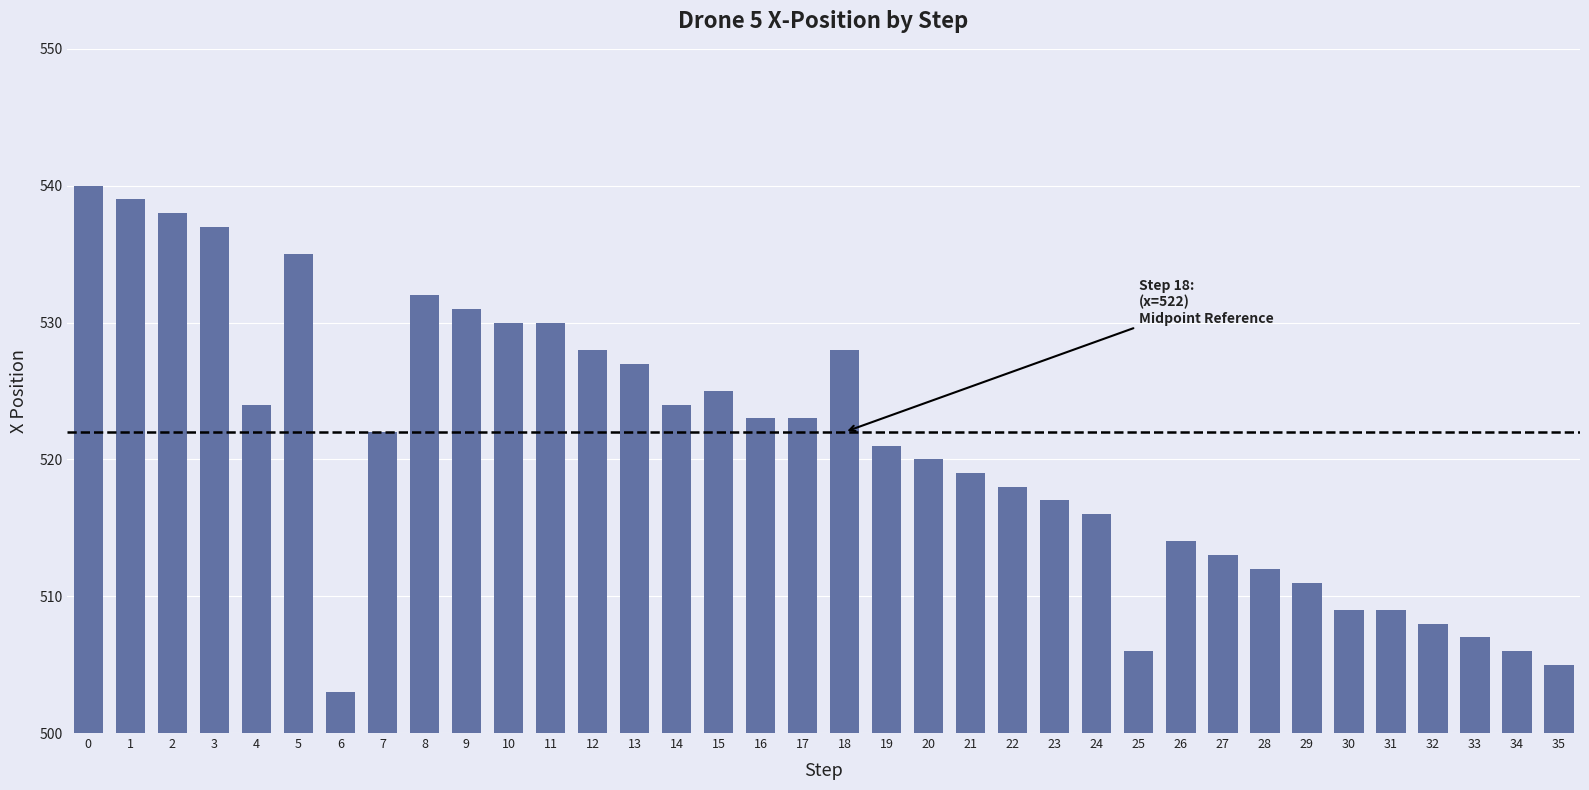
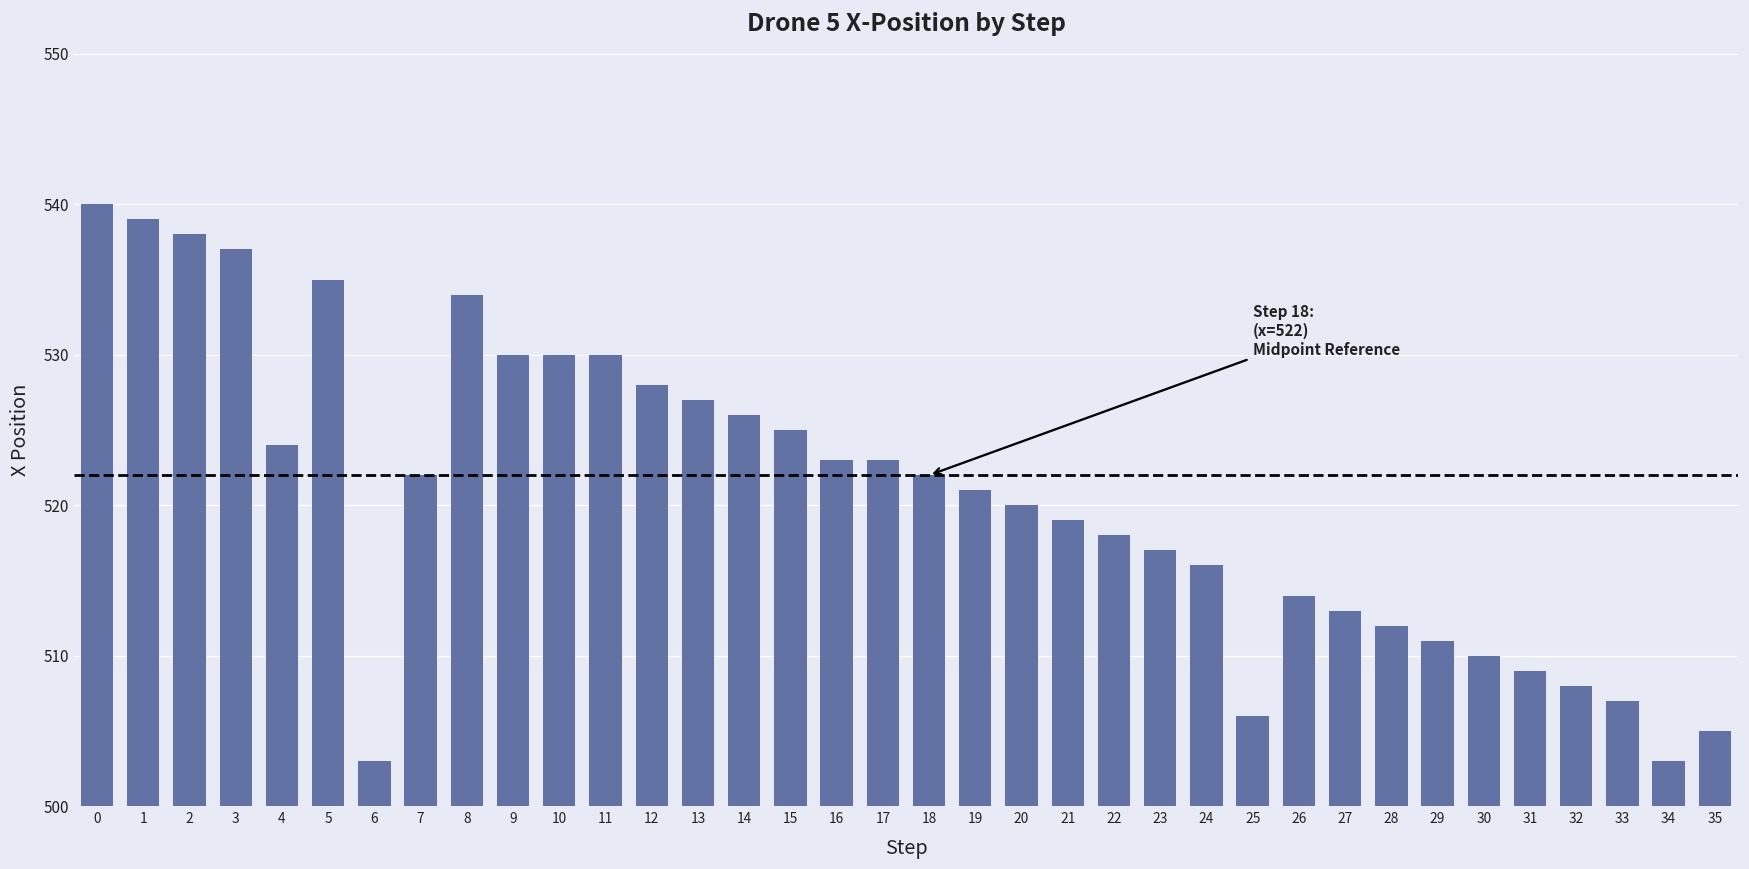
  {
    "0": 540,
    "1": 539,
    "2": 538,
    "3": 537,
    "4": 524,
    "5": 535,
    "6": 503,
    "7": 522,
-   "8": 532,
-   "9": 531,
+   "8": 534,
+   "9": 530,
    "10": 530,
    "11": 530,
    "12": 528,
    "13": 527,
-   "14": 524,
+   "14": 526,
    "15": 525,
    "16": 523,
    "17": 523,
-   "18": 528,
+   "18": 522,
    "19": 521,
    "20": 520,
    "21": 519,
    "22": 518,
    "23": 517,
    "24": 516,
    "25": 506,
    "26": 514,
    "27": 513,
    "28": 512,
    "29": 511,
-   "30": 509,
+   "30": 510,
    "31": 509,
    "32": 508,
    "33": 507,
-   "34": 506,
+   "34": 503,
    "35": 505
  }
